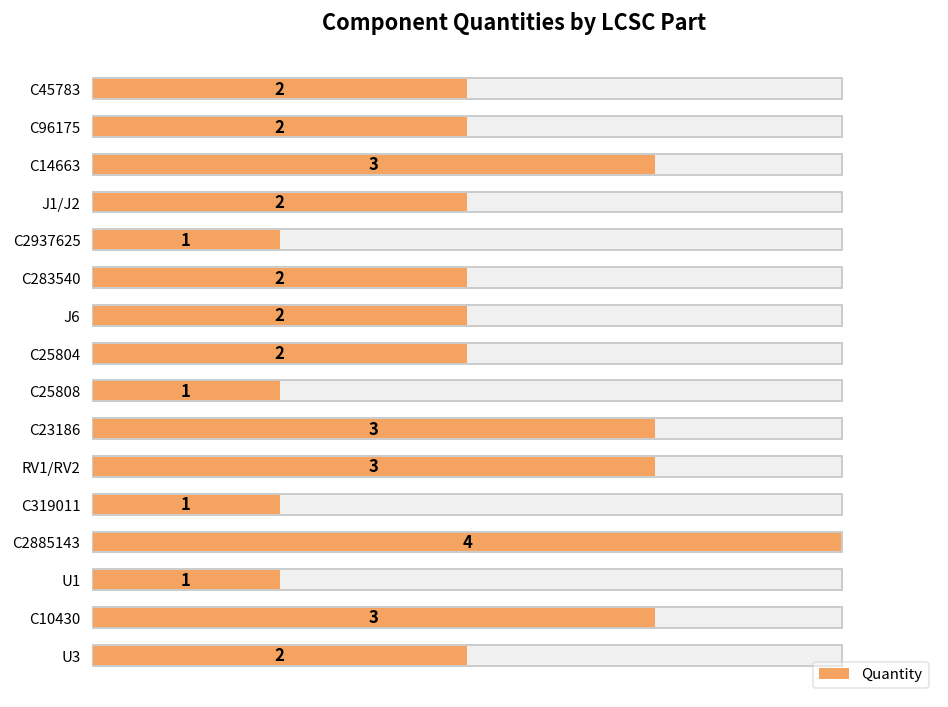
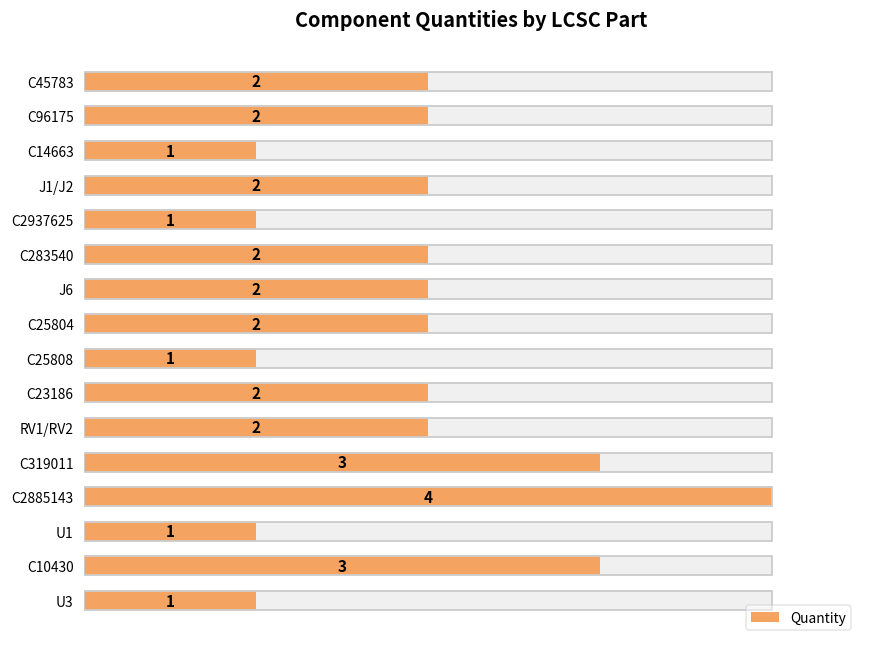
  {
    "Quantity": {
-     "C14663": 3,
-     "C23186": 3,
-     "RV1/RV2": 3,
-     "C319011": 1,
+     "C14663": 1,
+     "C23186": 2,
+     "RV1/RV2": 2,
+     "C319011": 3,
      "C2885143": 4,
-     "U3": 2
+     "U3": 1
    }
  }
